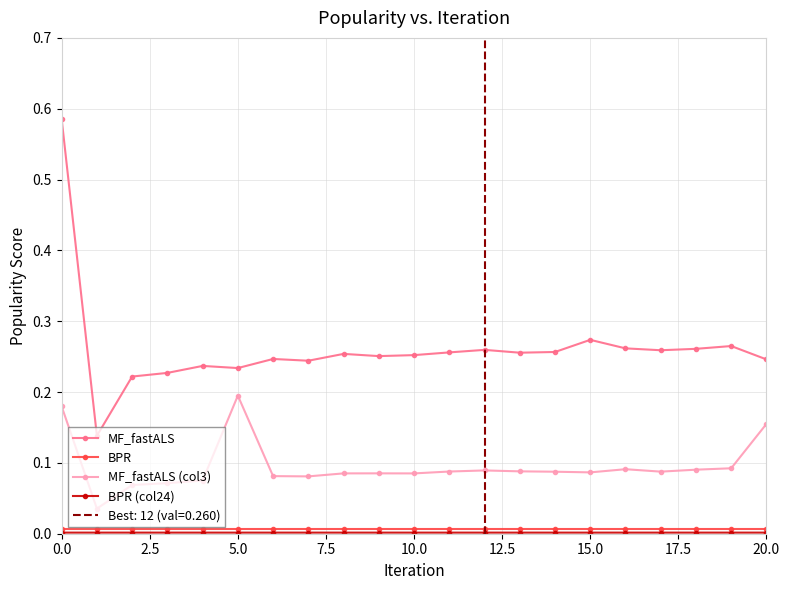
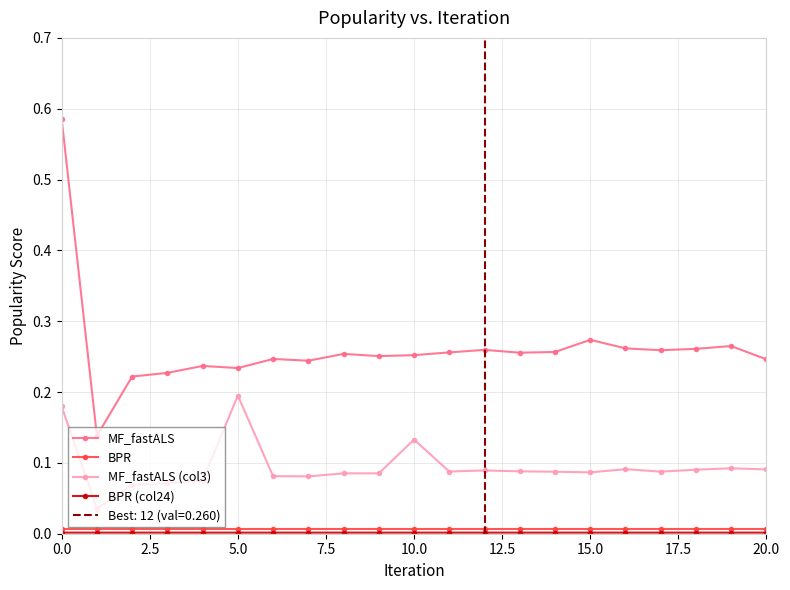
  {
    "MF_fastALS": {
      "0.0": 0.59,
      "5.0": 0.23,
      "10.0": 0.25,
      "15.0": 0.27,
      "20.0": 0.25
    },
    "BPR": {
      "0.0": 0.01,
      "5.0": 0.01,
      "10.0": 0.01,
      "15.0": 0.01,
      "20.0": 0.01
    },
    "MF_fastALS (col3)": {
      "0.0": 0.18,
      "5.0": 0.19,
-     "10.0": 0.09,
+     "10.0": 0.13,
      "15.0": 0.09,
-     "20.0": 0.16
+     "20.0": 0.09
    },
    "BPR (col24)": {
      "0.0": 0.00,
      "5.0": 0.00,
      "10.0": 0.00,
      "15.0": 0.00,
      "20.0": 0.00
    }
  }
